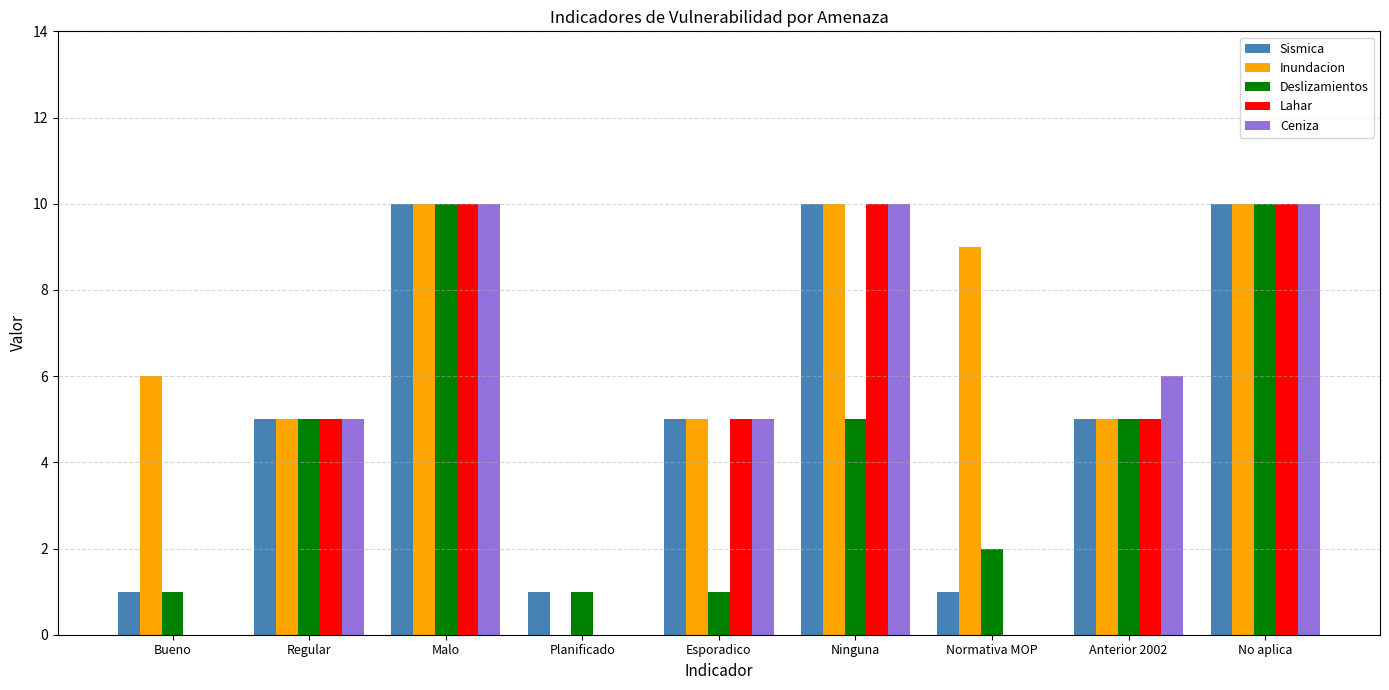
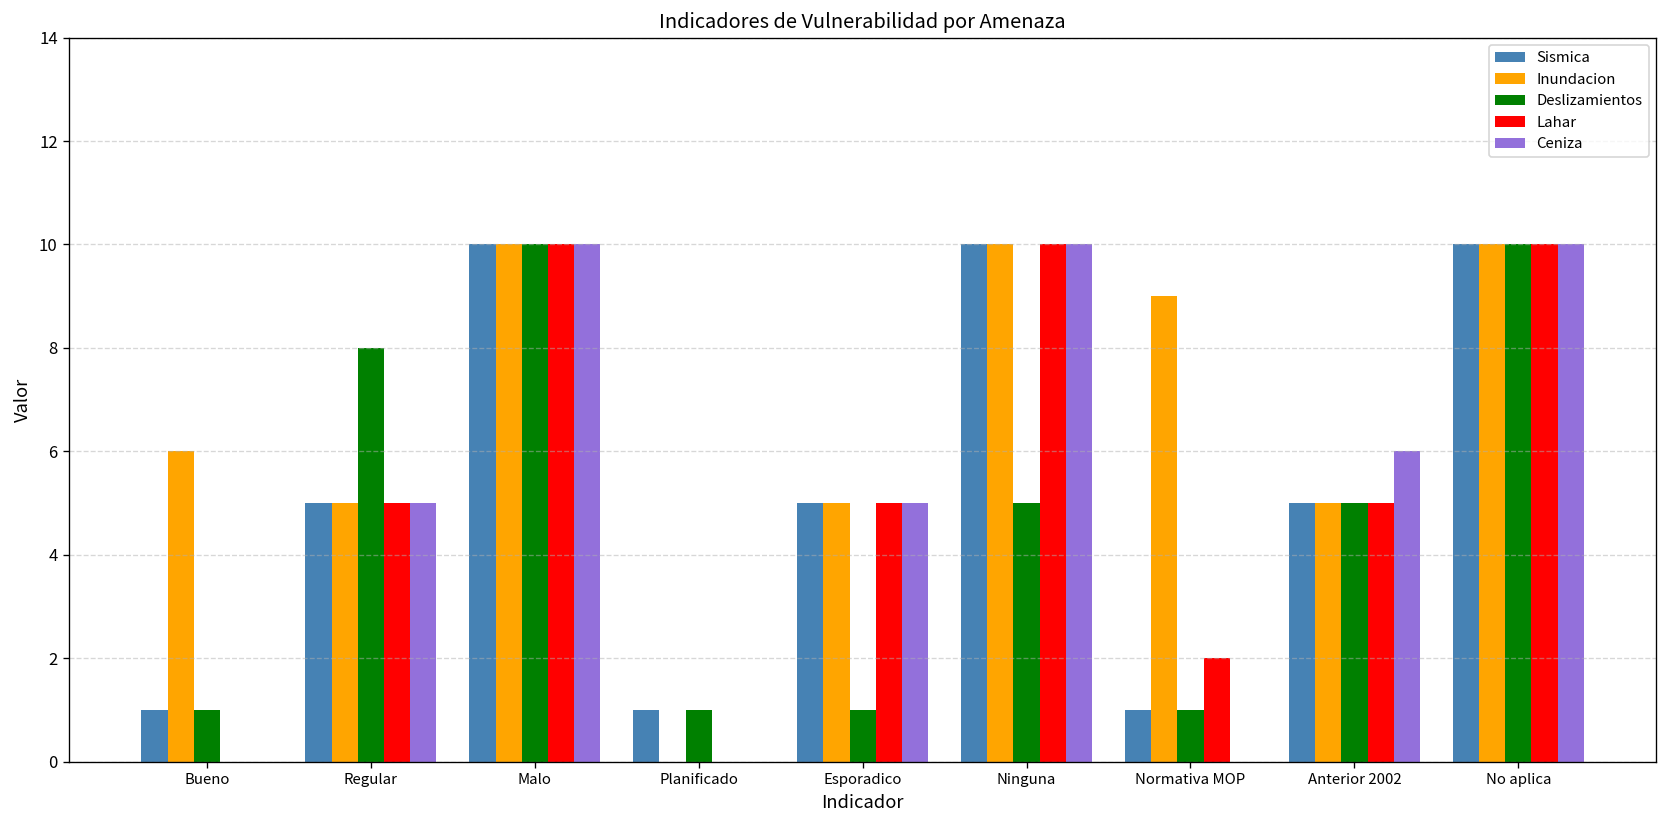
  {
    "Sismica": {
      "Bueno": 1,
      "Regular": 5,
      "Malo": 10,
      "Planificado": 1,
      "Esporadico": 5,
      "Ninguna": 10,
      "Normativa MOP": 1,
      "Anterior 2002": 5,
      "No aplica": 10
    },
    "Inundacion": {
      "Bueno": 6,
      "Regular": 5,
      "Malo": 10,
      "Planificado": 0,
      "Esporadico": 5,
      "Ninguna": 10,
      "Normativa MOP": 9,
      "Anterior 2002": 5,
      "No aplica": 10
    },
    "Deslizamientos": {
      "Bueno": 1,
-     "Regular": 5,
+     "Regular": 8,
      "Malo": 10,
      "Planificado": 1,
      "Esporadico": 1,
      "Ninguna": 5,
-     "Normativa MOP": 2,
+     "Normativa MOP": 1,
      "Anterior 2002": 5,
      "No aplica": 10
    },
    "Lahar": {
      "Bueno": 0,
      "Regular": 5,
      "Malo": 10,
      "Planificado": 0,
      "Esporadico": 5,
      "Ninguna": 10,
-     "Normativa MOP": 0,
+     "Normativa MOP": 2,
      "Anterior 2002": 5,
      "No aplica": 10
    },
    "Ceniza": {
      "Bueno": 0,
      "Regular": 5,
      "Malo": 10,
      "Planificado": 0,
      "Esporadico": 5,
      "Ninguna": 10,
      "Normativa MOP": 0,
      "Anterior 2002": 6,
      "No aplica": 10
    }
  }
